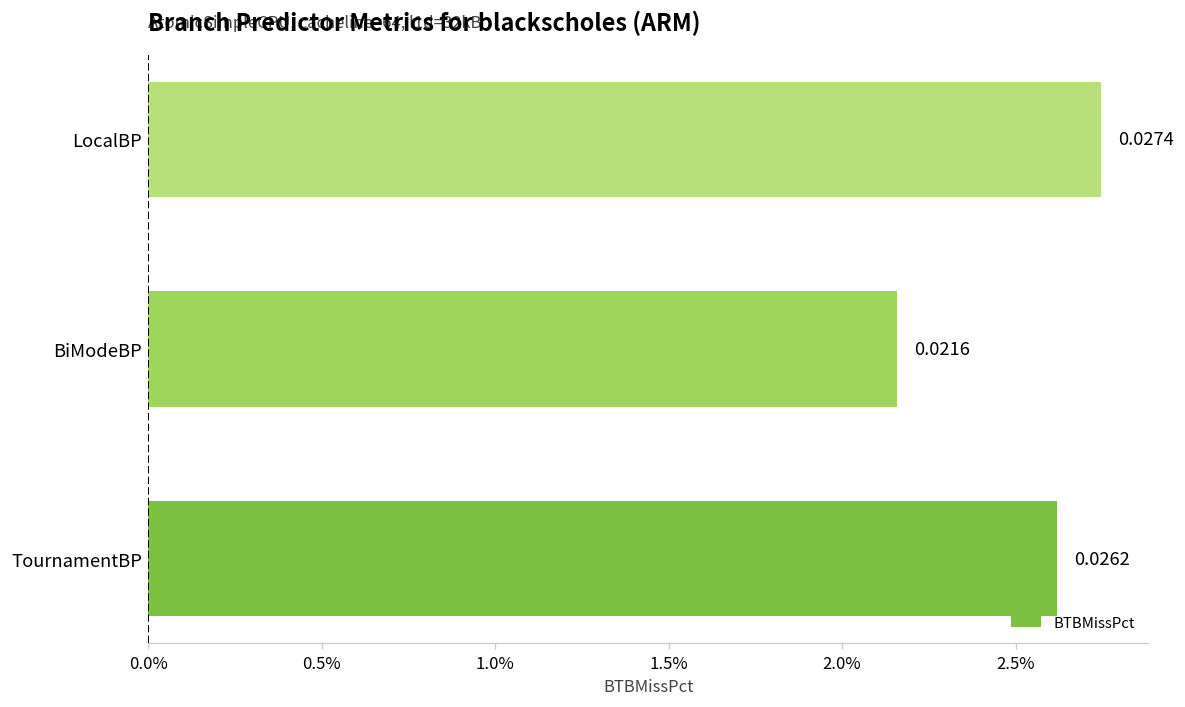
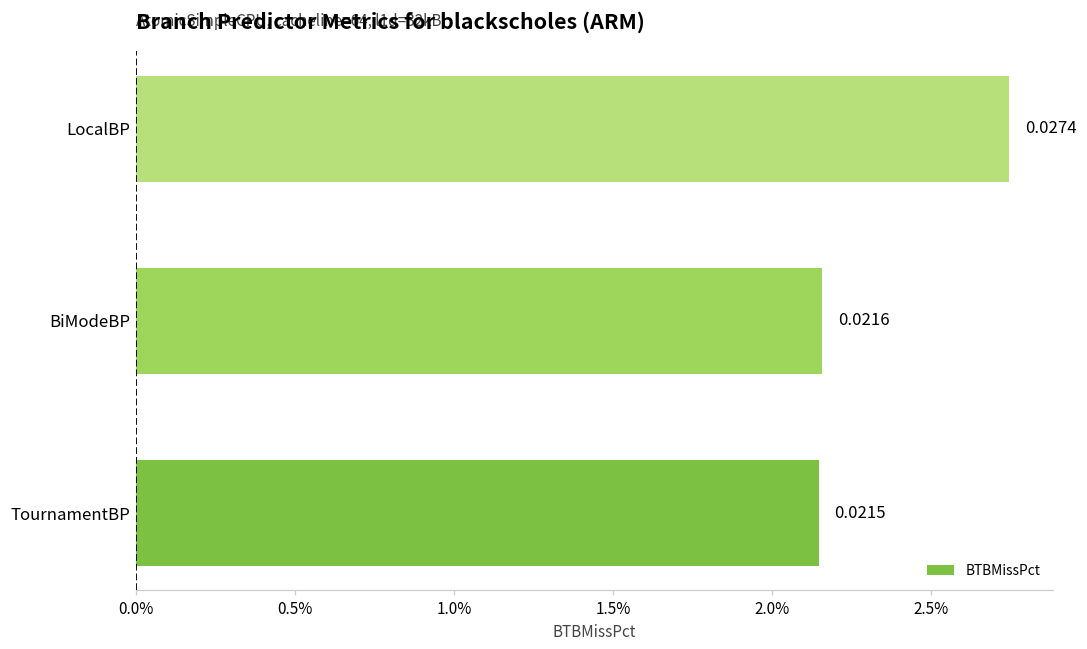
  {
    "LocalBP": 0.0274,
    "BiModeBP": 0.0216,
-   "TournamentBP": 0.0262
+   "TournamentBP": 0.0215
  }
